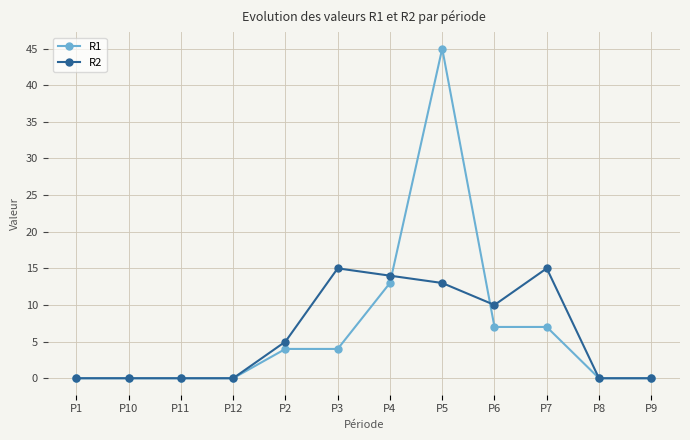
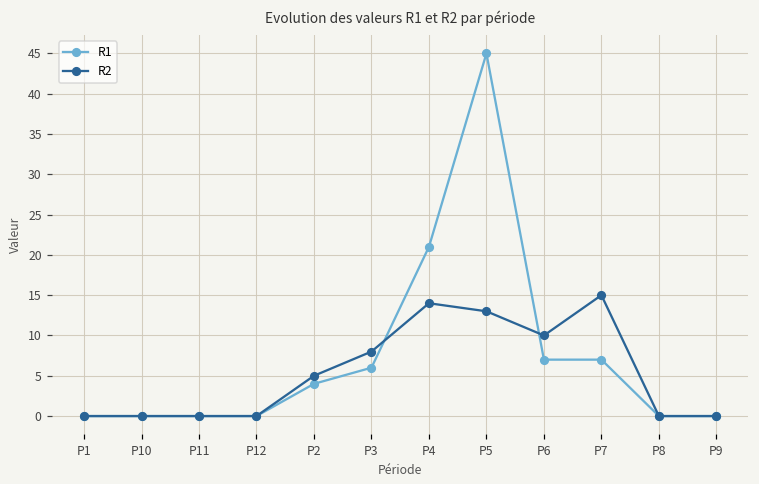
  {
    "R1": {
      "P2": 4,
-     "P3": 4,
-     "P4": 13,
+     "P3": 6,
+     "P4": 21,
      "P5": 45,
      "P6": 7,
      "P7": 7
    },
    "R2": {
      "P2": 5,
-     "P3": 15,
+     "P3": 8,
      "P4": 14,
      "P5": 13,
      "P6": 10,
      "P7": 15
    }
  }
